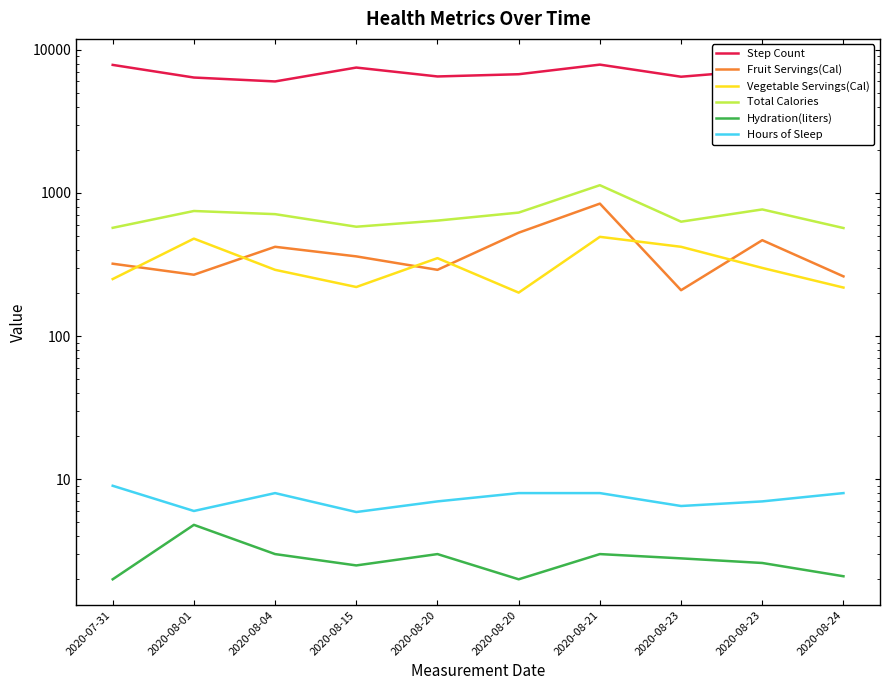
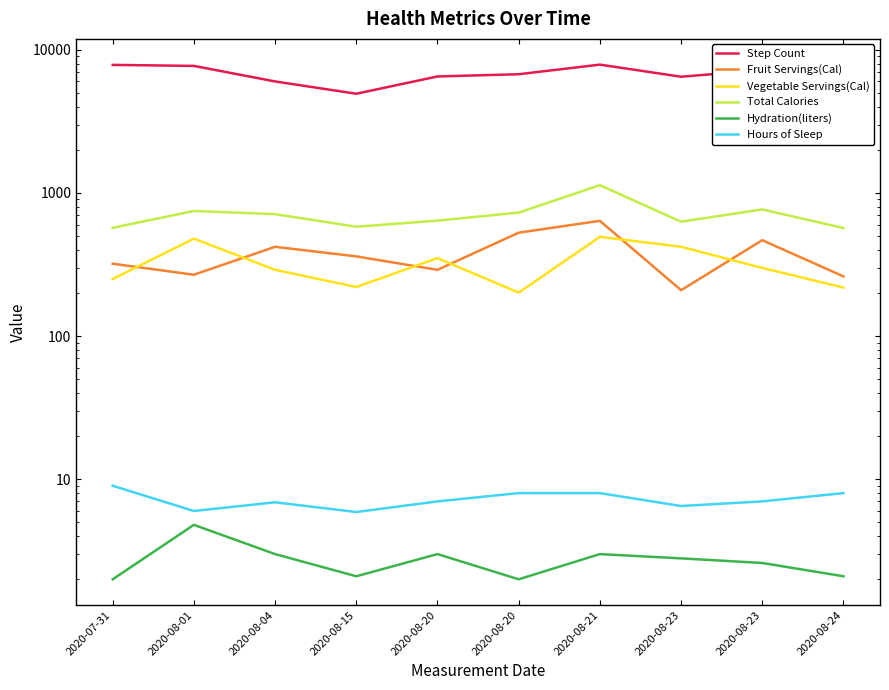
  {
    "Step Count": {
      "2020-07-31": 8000,
-     "2020-08-01": 6000,
+     "2020-08-01": 8000,
      "2020-08-04": 6000,
-     "2020-08-15": 8000,
+     "2020-08-15": 4900,
      "2020-08-21": 8000
    },
    "Fruit Servings(Cal)": {
      "2020-07-31": 320,
      "2020-08-01": 270,
      "2020-08-04": 420,
      "2020-08-15": 360,
-     "2020-08-21": 800,
+     "2020-08-21": 600,
      "2020-08-24": 260
    },
    "Vegetable Servings(Cal)": {
      "2020-07-31": 250,
      "2020-08-01": 480,
      "2020-08-04": 290,
      "2020-08-15": 220,
      "2020-08-21": 490,
      "2020-08-24": 220
    },
    "Total Calories": {
      "2020-07-31": 570,
      "2020-08-01": 700,
      "2020-08-04": 700,
      "2020-08-15": 580,
      "2020-08-21": 1100,
      "2020-08-24": 570
    },
    "Hydration(liters)": {
      "2020-07-31": 2.0,
      "2020-08-01": 4.8,
      "2020-08-04": 3.0,
-     "2020-08-15": 2.5,
+     "2020-08-15": 2.1,
      "2020-08-21": 3.0,
      "2020-08-24": 2.1
    },
    "Hours of Sleep": {
      "2020-07-31": 9,
      "2020-08-01": 6,
-     "2020-08-04": 8,
+     "2020-08-04": 7,
      "2020-08-15": 6,
      "2020-08-21": 8,
      "2020-08-24": 8
    }
  }
